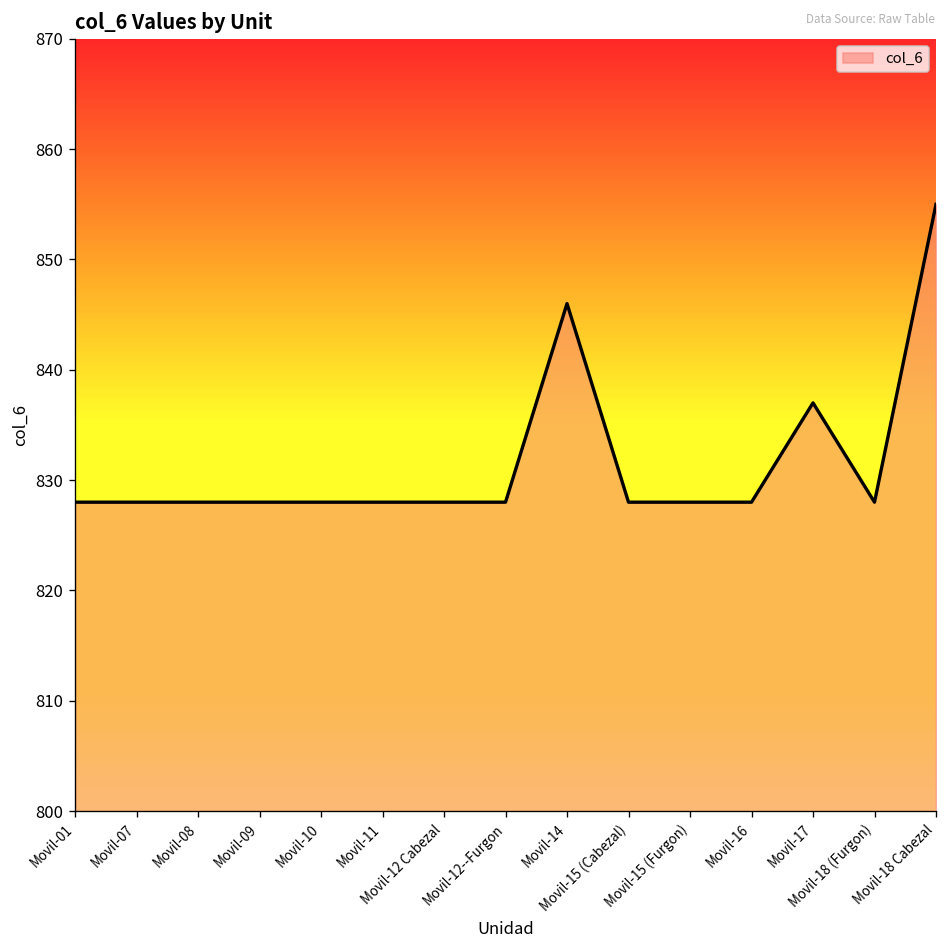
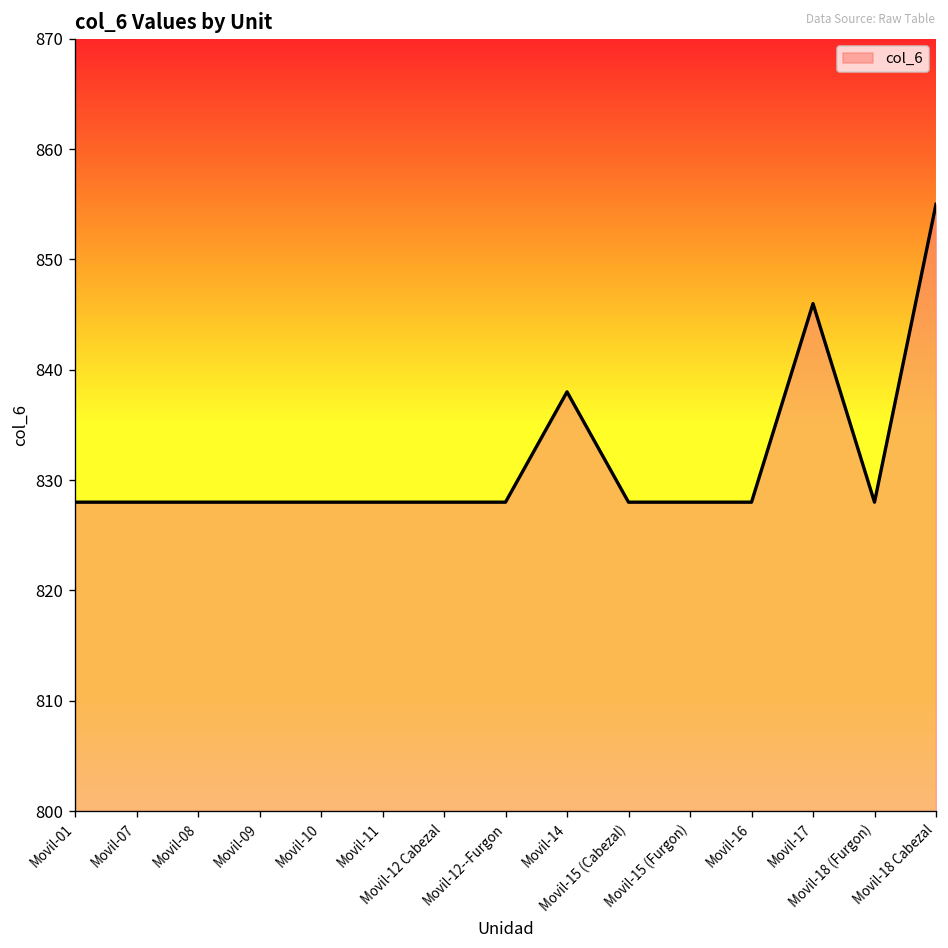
  {
    "Movil-01": 828,
    "Movil-07": 828,
    "Movil-08": 828,
    "Movil-09": 828,
    "Movil-10": 828,
    "Movil-11": 828,
    "Movil-12 Cabezal": 828,
    "Movil-12--Furgon": 828,
-   "Movil-14": 846,
+   "Movil-14": 838,
    "Movil-15 (Cabezal)": 828,
    "Movil-15 (Furgon)": 828,
    "Movil-16": 828,
-   "Movil-17": 837,
+   "Movil-17": 846,
    "Movil-18 (Furgon)": 828,
    "Movil-18 Cabezal": 855
  }
